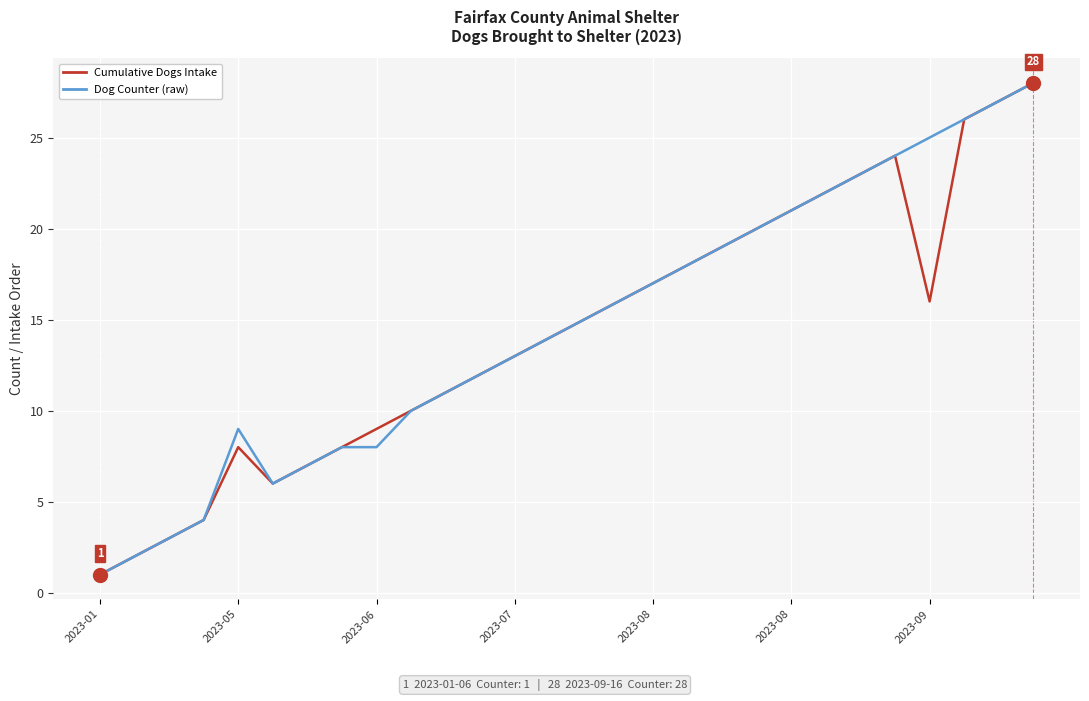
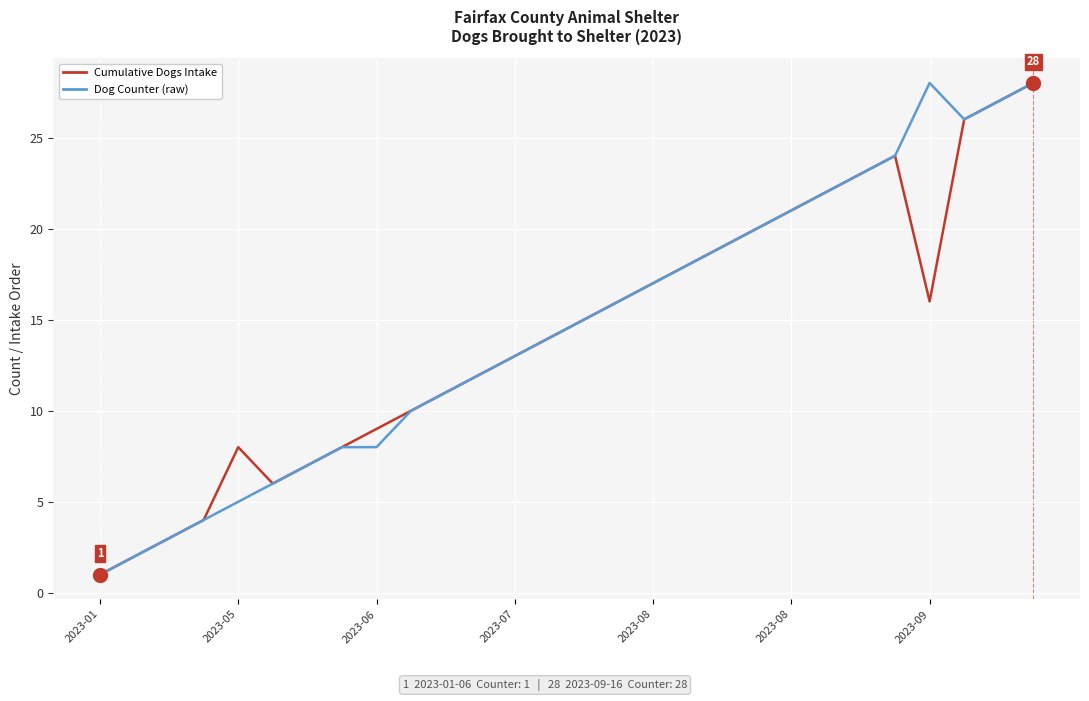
  {
    "Dog Counter (raw)": {
-     "2023-05": 9,
+     "2023-05": 5,
      "2023-06": 8,
-     "2023-09": 25
+     "2023-09": 28
    }
  }
